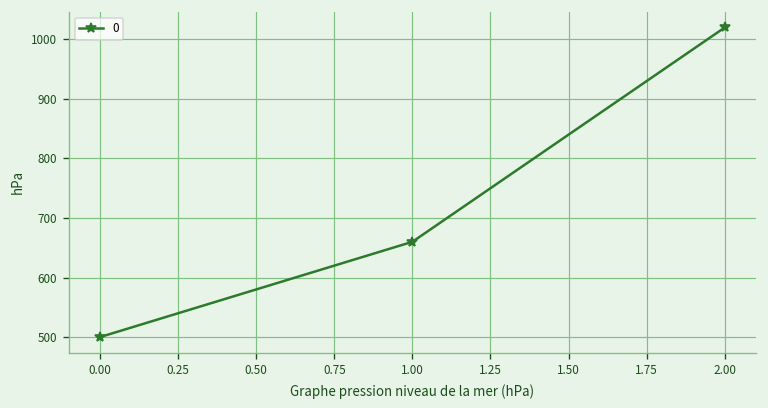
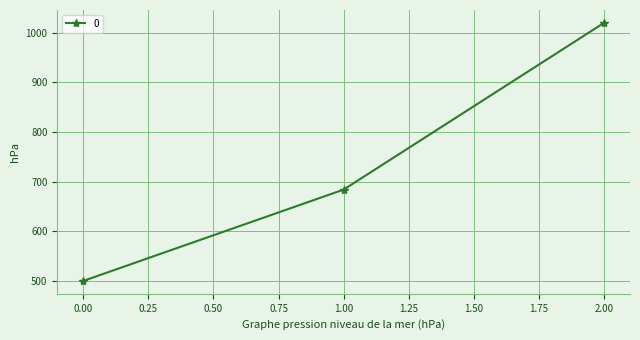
  {
    "0.00": 500,
-   "1.00": 660,
+   "1.00": 680,
    "2.00": 1020
  }
